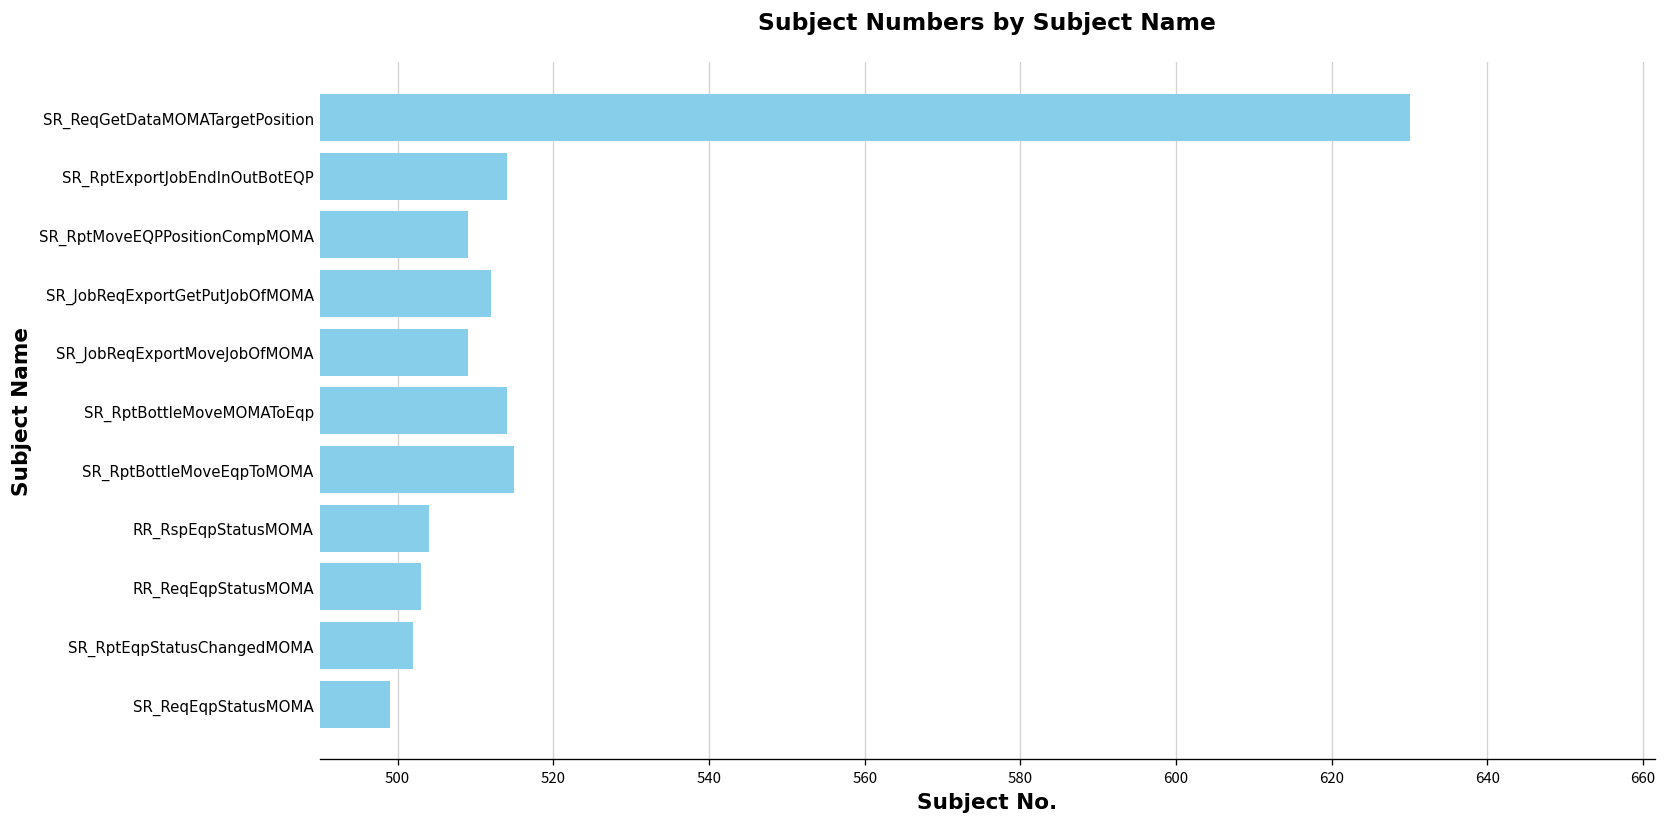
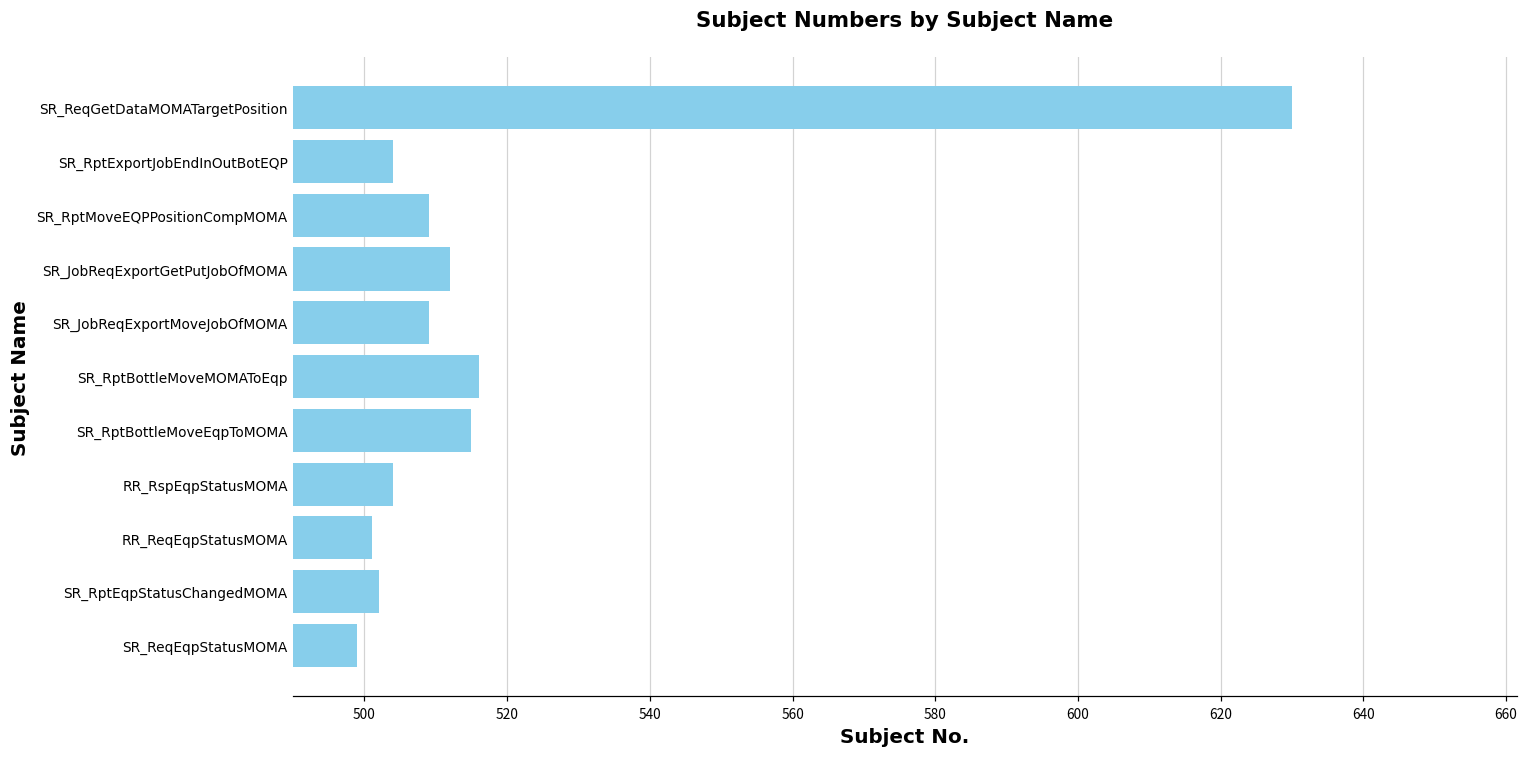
  {
    "SR_ReqGetDataMOMATargetPosition": 630,
-   "SR_RptExportJobEndInOutBotEQP": 514,
+   "SR_RptExportJobEndInOutBotEQP": 504,
    "SR_RptMoveEQPPositionCompMOMA": 509,
    "SR_JobReqExportGetPutJobOfMOMA": 512,
    "SR_JobReqExportMoveJobOfMOMA": 509,
-   "SR_RptBottleMoveMOMAToEqp": 514,
+   "SR_RptBottleMoveMOMAToEqp": 516,
    "SR_RptBottleMoveEqpToMOMA": 515,
    "RR_RspEqpStatusMOMA": 504,
-   "RR_ReqEqpStatusMOMA": 503,
+   "RR_ReqEqpStatusMOMA": 501,
    "SR_RptEqpStatusChangedMOMA": 502,
    "SR_ReqEqpStatusMOMA": 499
  }
